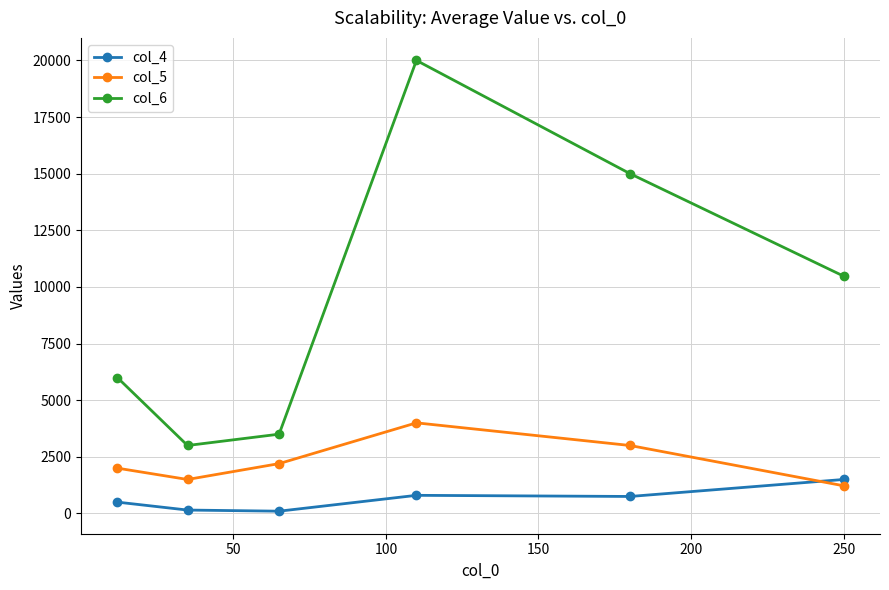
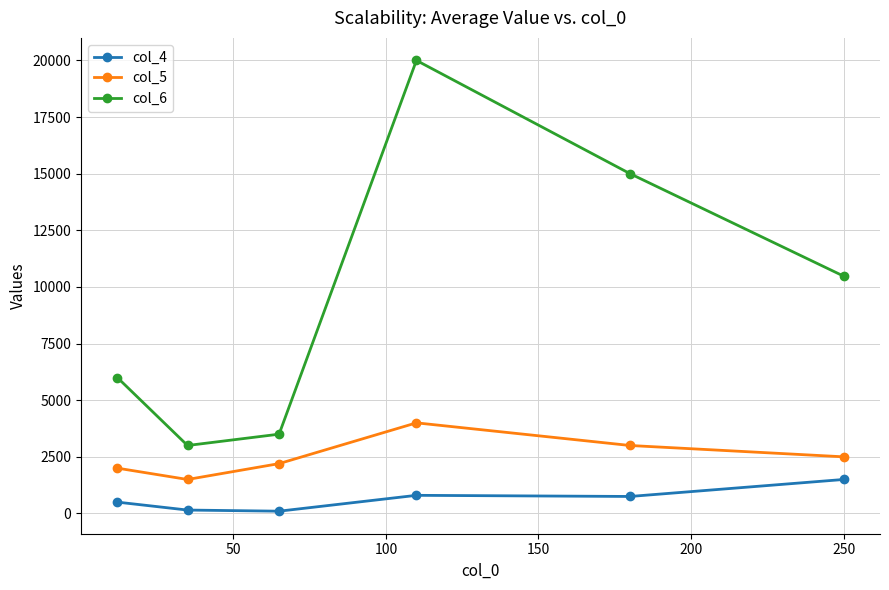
  {
    "col_4": {
      "250": 1500
    },
    "col_5": {
-     "250": 1200
+     "250": 2500
    },
    "col_6": {
      "250": 10500
    }
  }
